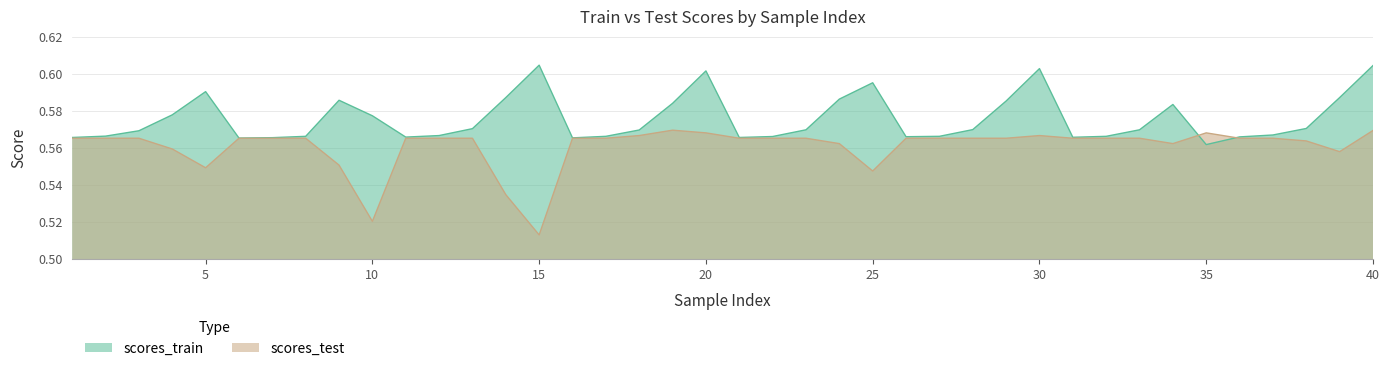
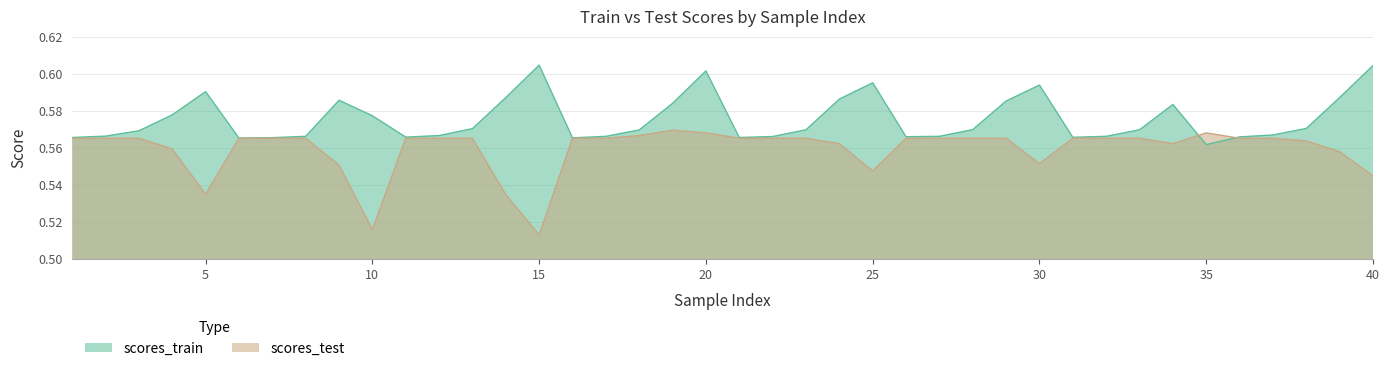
  {
    "scores_train": {
      "5": 0.590,
      "10": 0.577,
      "15": 0.605,
      "20": 0.602,
      "25": 0.595,
-     "30": 0.603,
+     "30": 0.594,
      "35": 0.562,
      "40": 0.604
    },
    "scores_test": {
-     "5": 0.549,
-     "10": 0.520,
+     "5": 0.535,
+     "10": 0.516,
      "15": 0.513,
      "20": 0.568,
      "25": 0.548,
-     "30": 0.567,
+     "30": 0.551,
      "35": 0.568,
-     "40": 0.569
+     "40": 0.545
    }
  }
